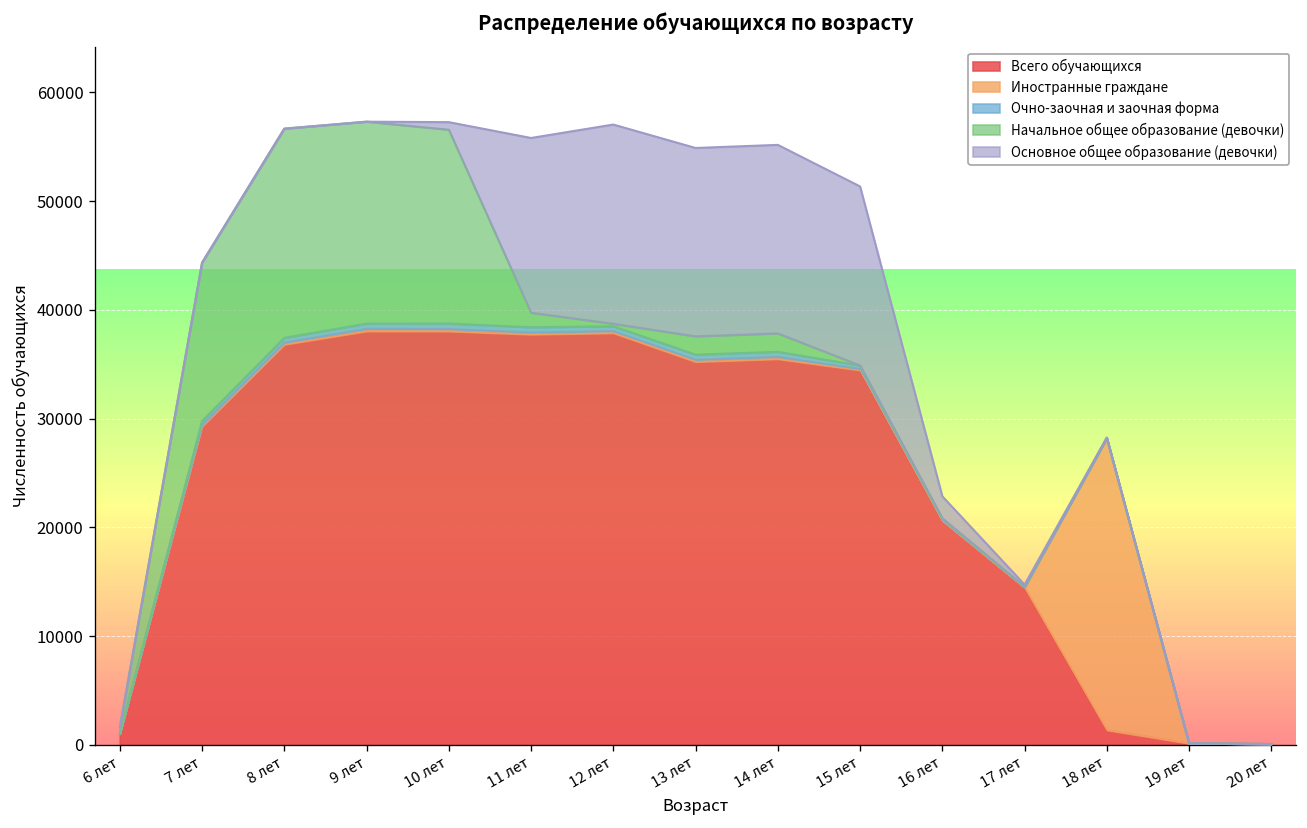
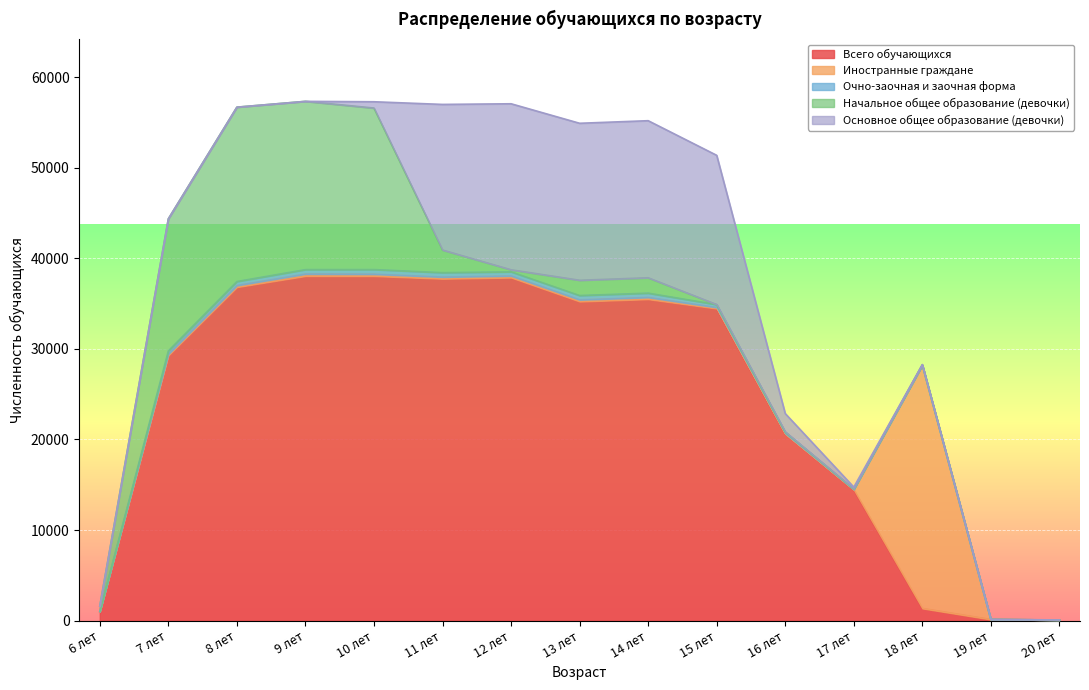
  {
    "Всего обучающихся": {
      "18 лет": 1000
    },
    "Начальное общее образование (девочки)": {
      "10 лет": 18000,
-     "11 лет": 1000,
+     "11 лет": 2000,
      "13 лет": 2000,
      "14 лет": 2000
    }
  }
